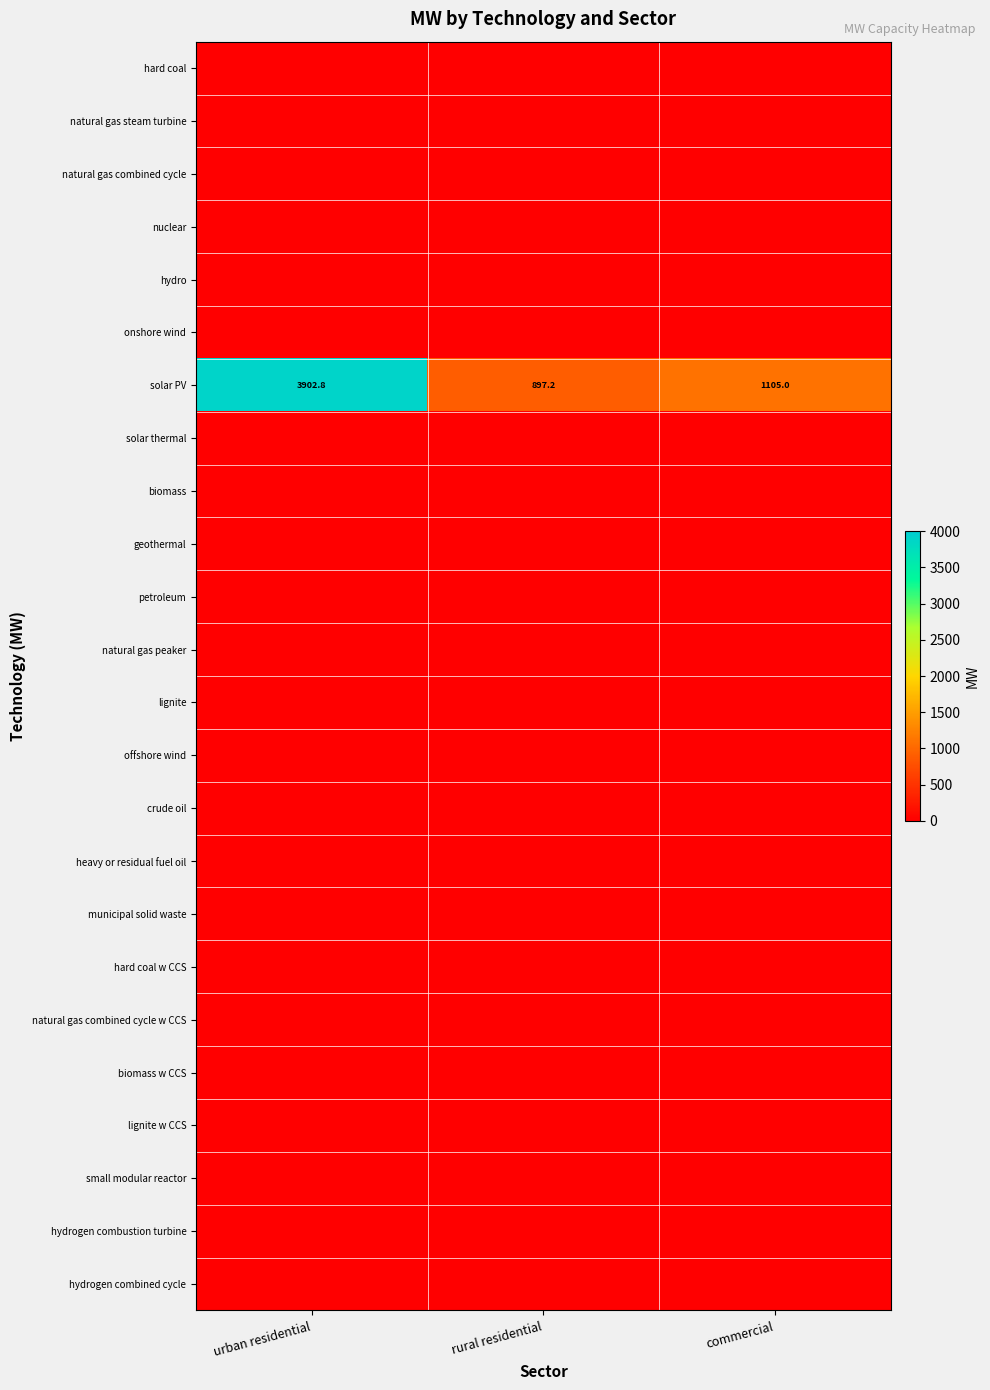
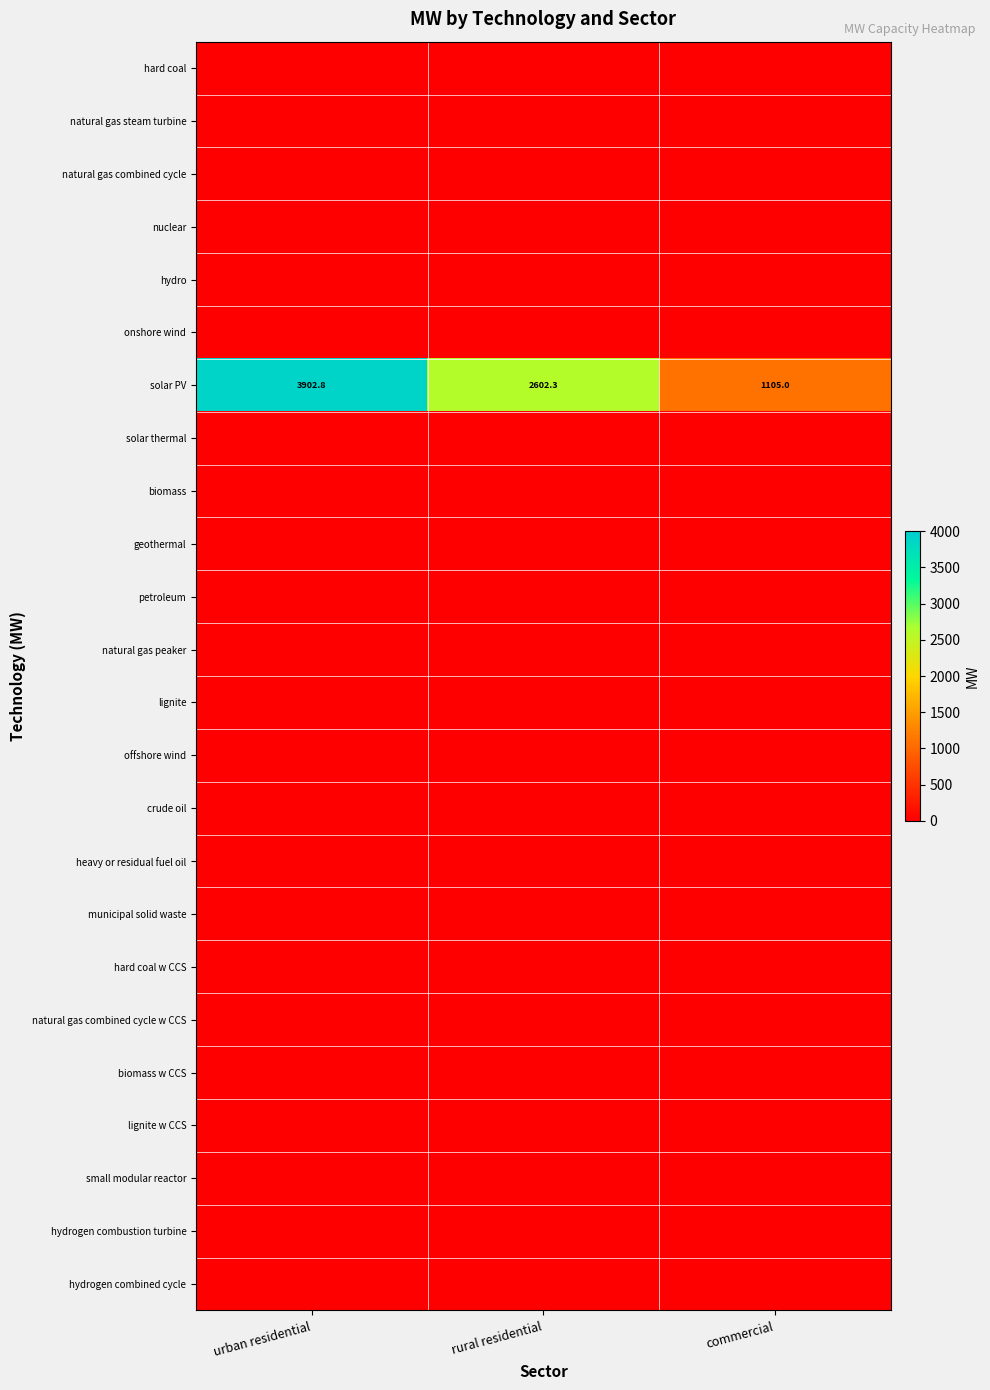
  {
    "solar PV": {
      "urban residential": 3902.8,
-     "rural residential": 897.2,
+     "rural residential": 2602.3,
      "commercial": 1105.0
    }
  }
